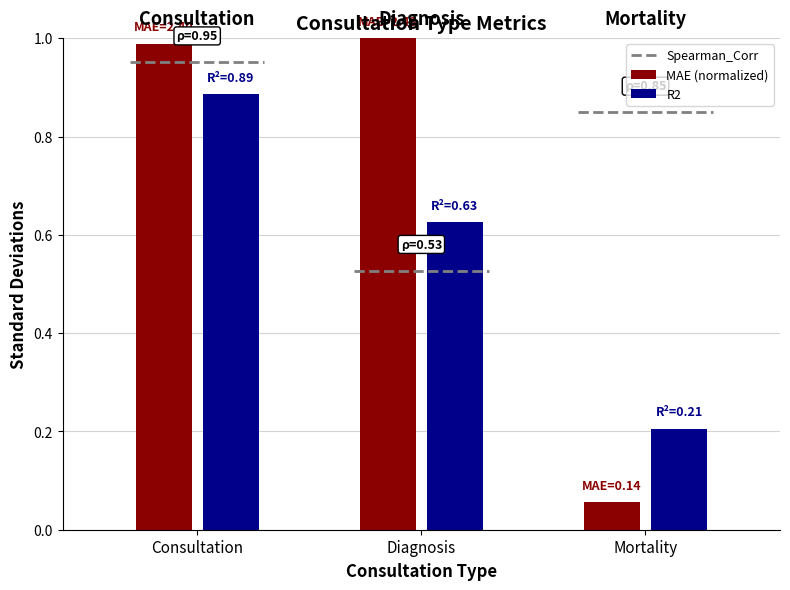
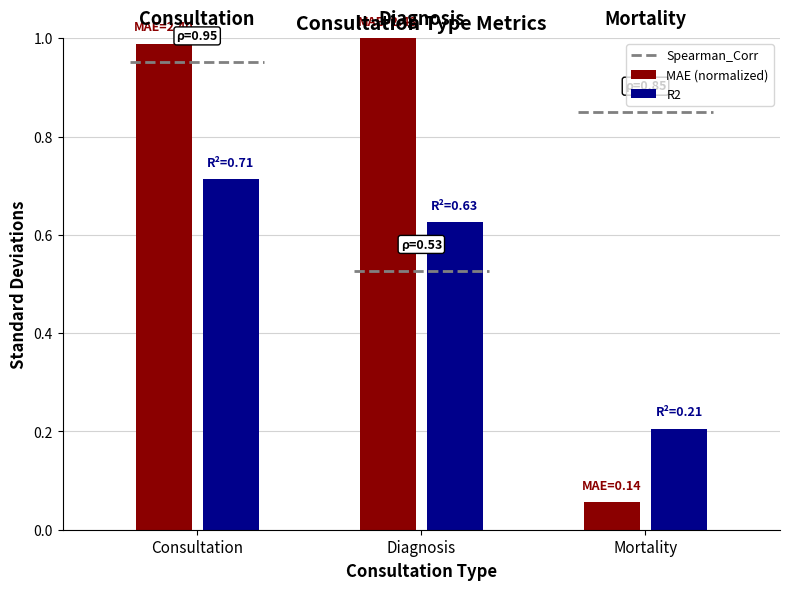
  {
    "R2": {
-     "Consultation": 0.89,
+     "Consultation": 0.71,
      "Diagnosis": 0.63,
      "Mortality": 0.21
    }
  }
